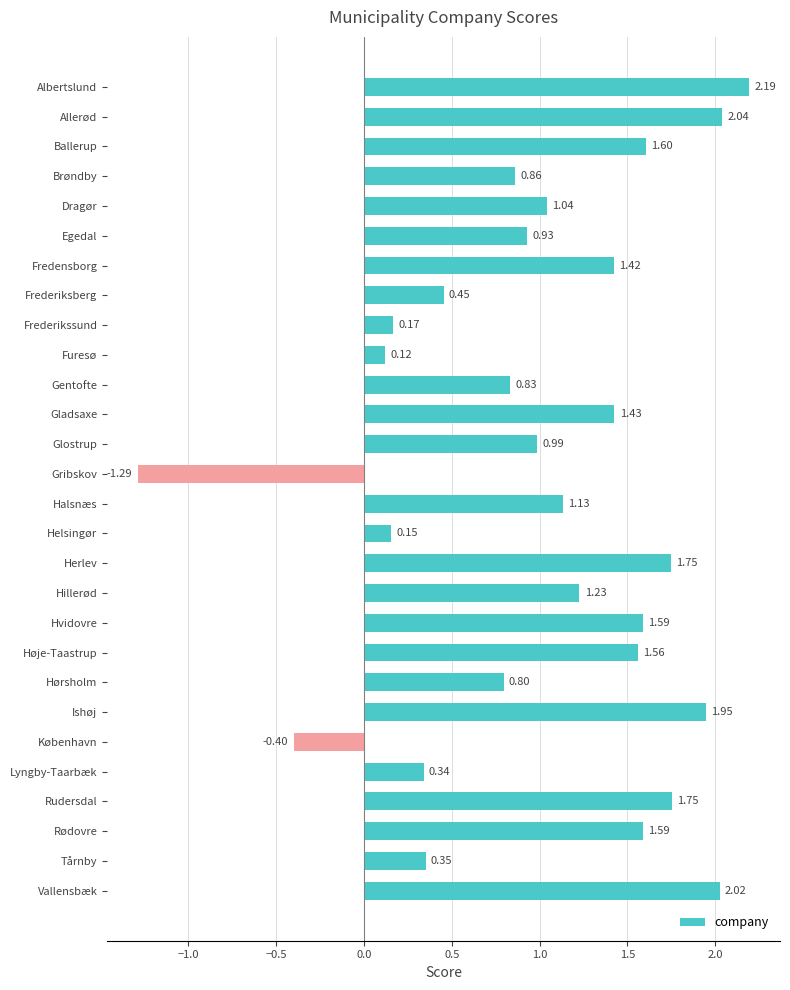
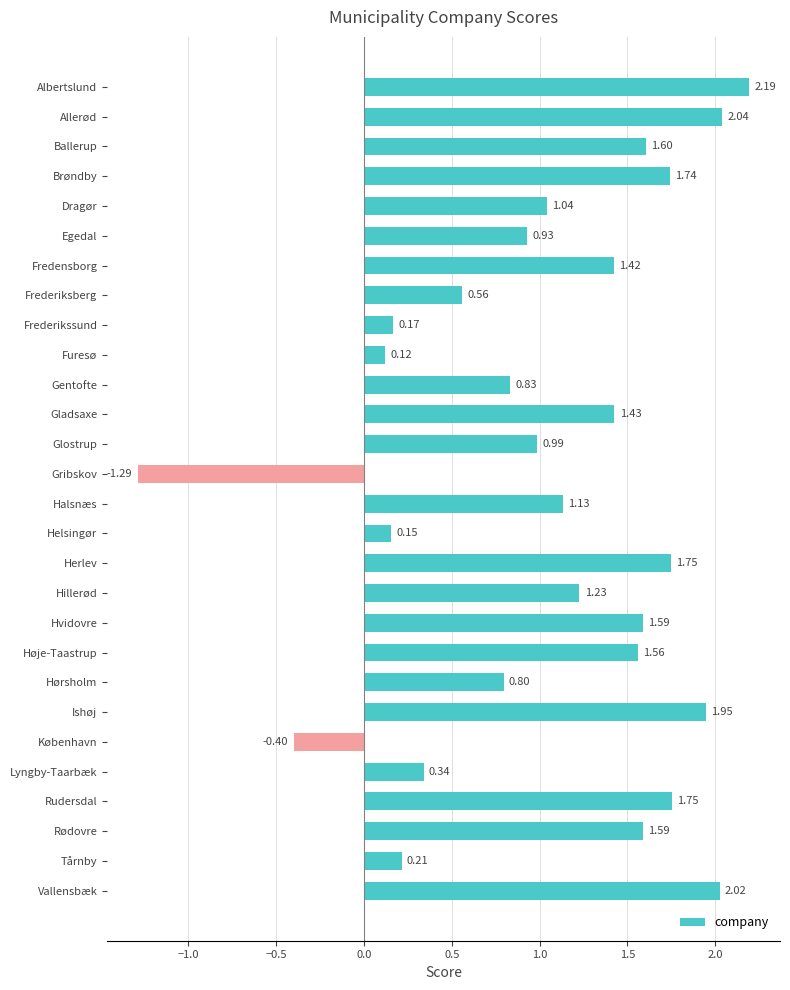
  {
    "Albertslund": 2.19,
    "Allerød": 2.04,
    "Ballerup": 1.60,
-   "Brøndby": 0.86,
+   "Brøndby": 1.74,
    "Dragør": 1.04,
    "Egedal": 0.93,
    "Fredensborg": 1.42,
-   "Frederiksberg": 0.45,
+   "Frederiksberg": 0.56,
    "Frederikssund": 0.17,
    "Furesø": 0.12,
    "Gentofte": 0.83,
    "Gladsaxe": 1.43,
    "Glostrup": 0.99,
    "Gribskov": -1.29,
    "Halsnæs": 1.13,
    "Helsingør": 0.15,
    "Herlev": 1.75,
    "Hillerød": 1.23,
    "Hvidovre": 1.59,
    "Høje-Taastrup": 1.56,
    "Hørsholm": 0.80,
    "Ishøj": 1.95,
    "København": -0.40,
    "Lyngby-Taarbæk": 0.34,
    "Rudersdal": 1.75,
    "Rødovre": 1.59,
-   "Tårnby": 0.35,
+   "Tårnby": 0.21,
    "Vallensbæk": 2.02
  }
